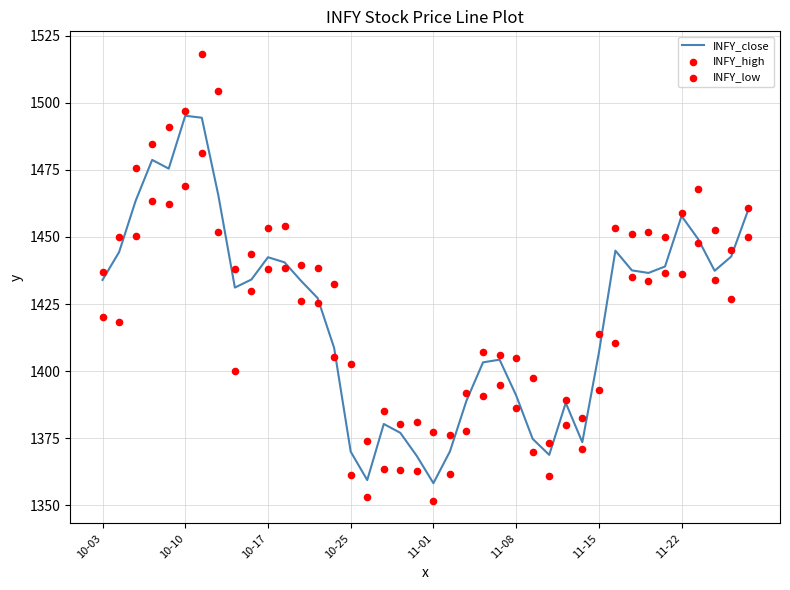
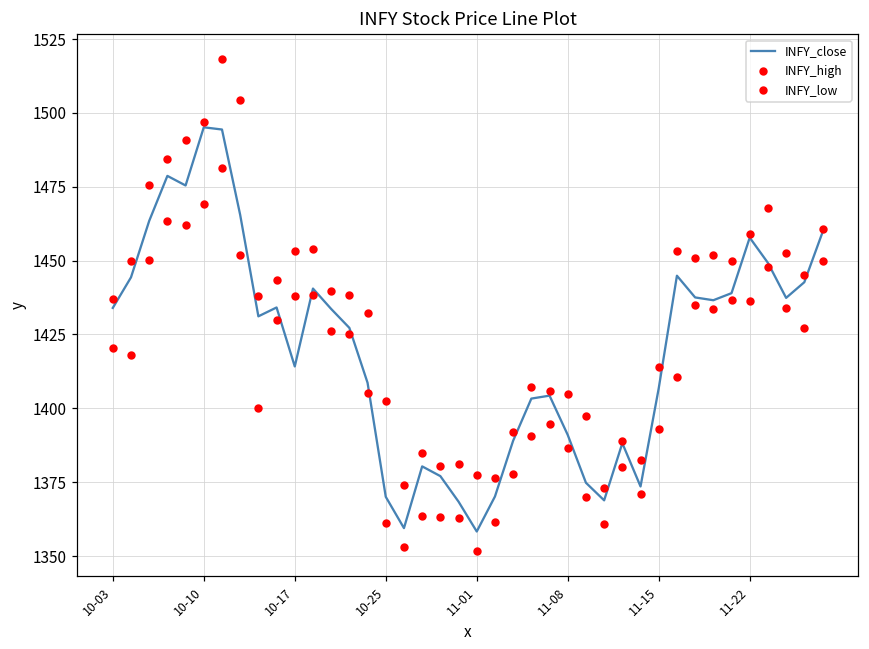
  {
    "INFY_close": {
      "10-03": 1434,
      "10-10": 1495,
-     "10-17": 1442,
+     "10-17": 1414,
      "10-25": 1370,
      "11-01": 1358,
      "11-08": 1391,
      "11-15": 1407,
      "11-22": 1458
    }
  }
